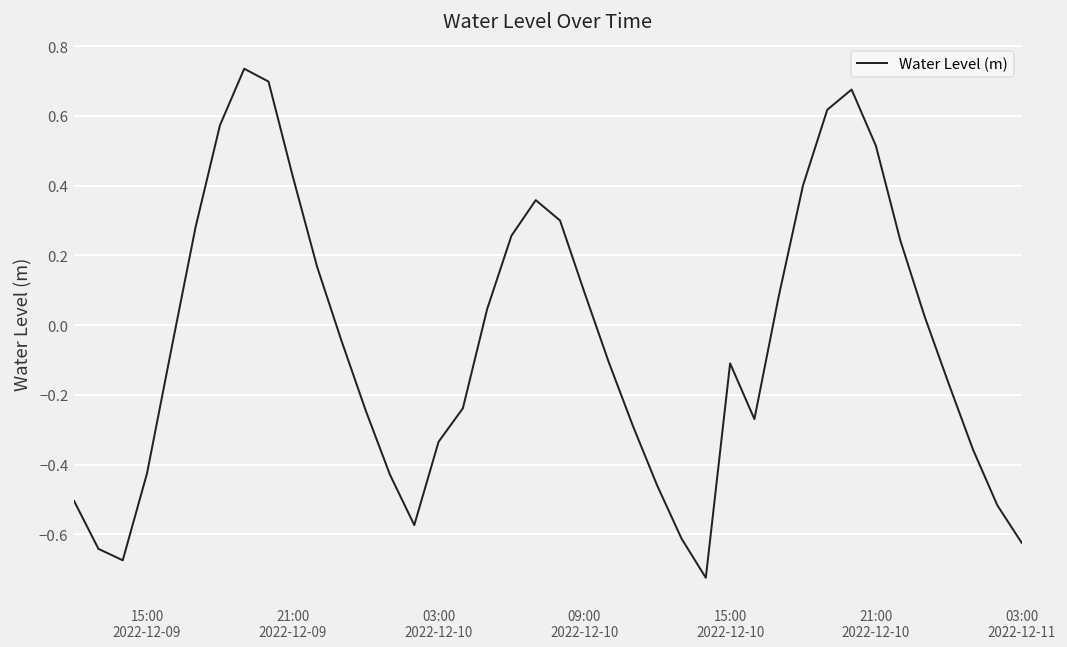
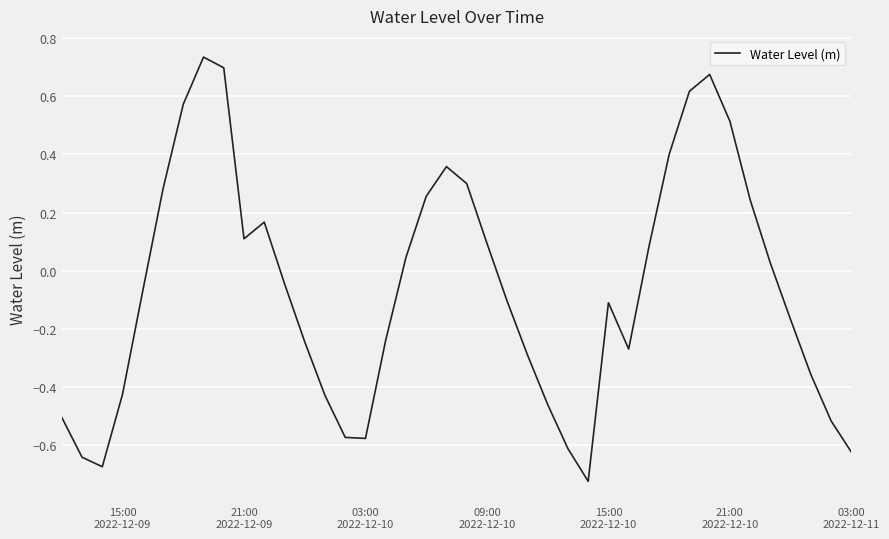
  {
    "15:00 2022-12-09": -0.43,
-   "21:00 2022-12-09": 0.43,
-   "03:00 2022-12-10": -0.33,
+   "21:00 2022-12-09": 0.11,
+   "03:00 2022-12-10": -0.58,
    "09:00 2022-12-10": 0.09,
    "15:00 2022-12-10": -0.11,
    "21:00 2022-12-10": 0.51,
    "03:00 2022-12-11": -0.62
  }
